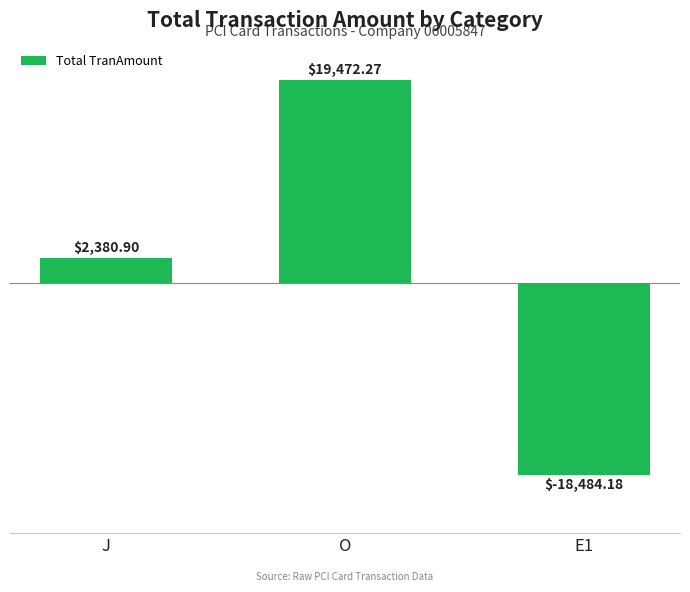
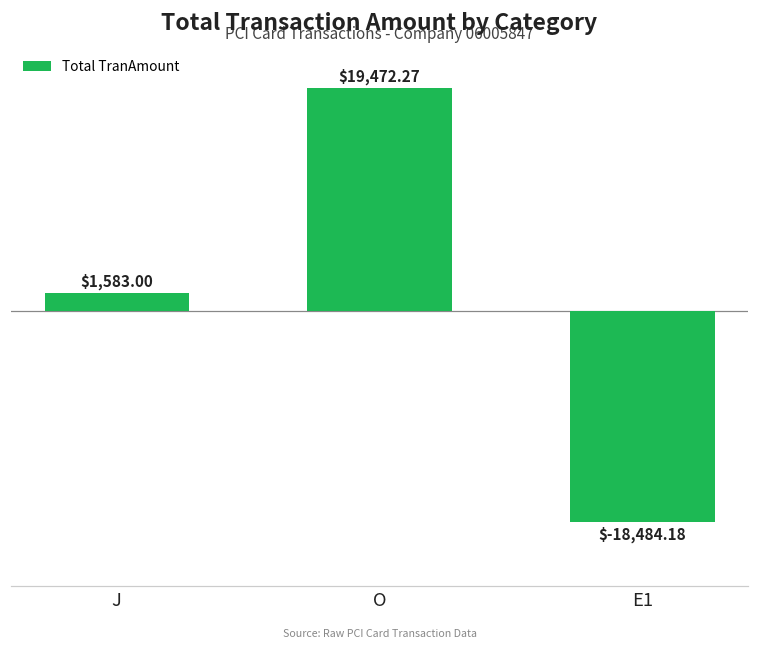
  {
-   "J": "$2,380.90",
+   "J": "$1,583.00",
    "O": "$19,472.27",
    "E1": "$-18,484.18"
  }
